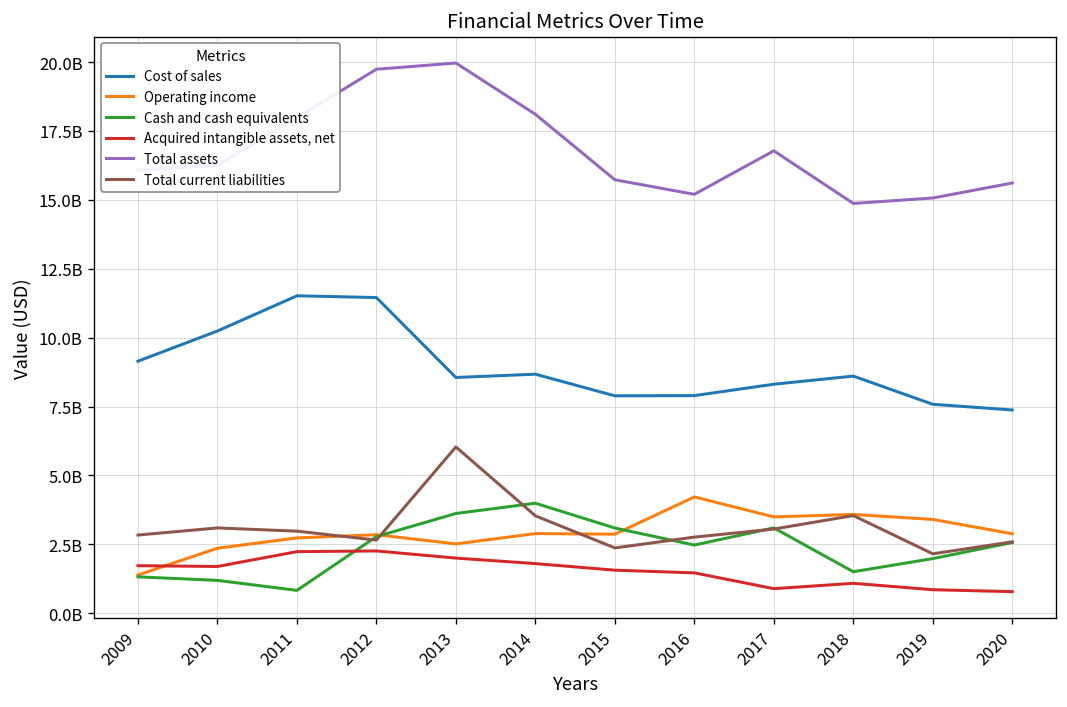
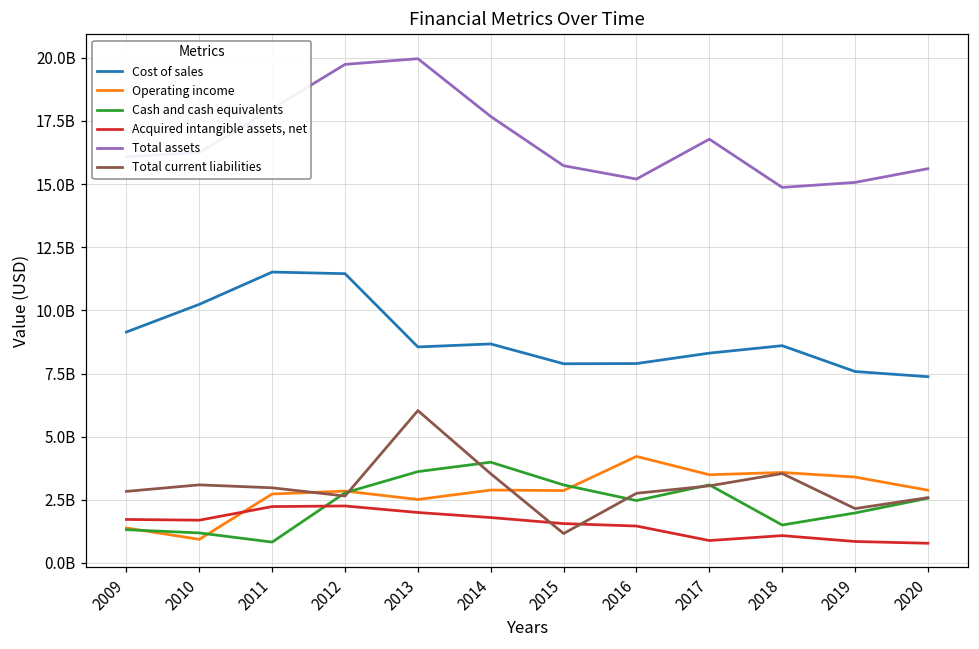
  {
    "Cost of sales": {
      "2009": 9100000000,
      "2010": 10200000000,
      "2011": 11500000000,
      "2012": 11500000000,
      "2013": 8600000000,
      "2014": 8700000000,
      "2015": 7900000000,
      "2016": 7900000000,
      "2017": 8300000000,
      "2018": 8600000000,
      "2019": 7600000000,
      "2020": 7400000000
    },
    "Operating income": {
-     "2010": 2400000000,
+     "2010": 900000000,
      "2011": 2700000000,
      "2013": 2500000000,
      "2014": 2900000000,
      "2015": 2900000000,
      "2016": 4200000000,
      "2017": 3500000000,
      "2019": 3400000000,
      "2020": 2900000000
    },
    "Cash and cash equivalents": {
      "2010": 1200000000,
      "2011": 800000000,
      "2013": 3600000000,
      "2014": 4000000000,
      "2015": 3100000000,
      "2016": 2500000000,
      "2018": 1500000000,
      "2019": 2000000000
    },
    "Acquired intangible assets, net": {
      "2009": 1700000000,
      "2010": 1700000000,
      "2011": 2200000000,
      "2012": 2300000000,
      "2013": 2000000000,
      "2014": 1800000000,
      "2015": 1600000000,
      "2016": 1500000000,
      "2017": 900000000,
      "2018": 1100000000,
      "2019": 900000000,
      "2020": 800000000
    },
    "Total assets": {
      "2012": 19700000000,
      "2013": 20000000000,
-     "2014": 18100000000,
+     "2014": 17700000000,
      "2015": 15700000000,
      "2016": 15200000000,
      "2017": 16800000000,
      "2018": 14900000000,
      "2019": 15100000000,
      "2020": 15600000000
    },
    "Total current liabilities": {
      "2009": 2800000000,
      "2010": 3100000000,
      "2011": 3000000000,
      "2012": 2700000000,
      "2013": 6000000000,
      "2014": 3500000000,
-     "2015": 2400000000,
+     "2015": 1200000000,
      "2016": 2800000000,
      "2019": 2200000000
    }
  }
